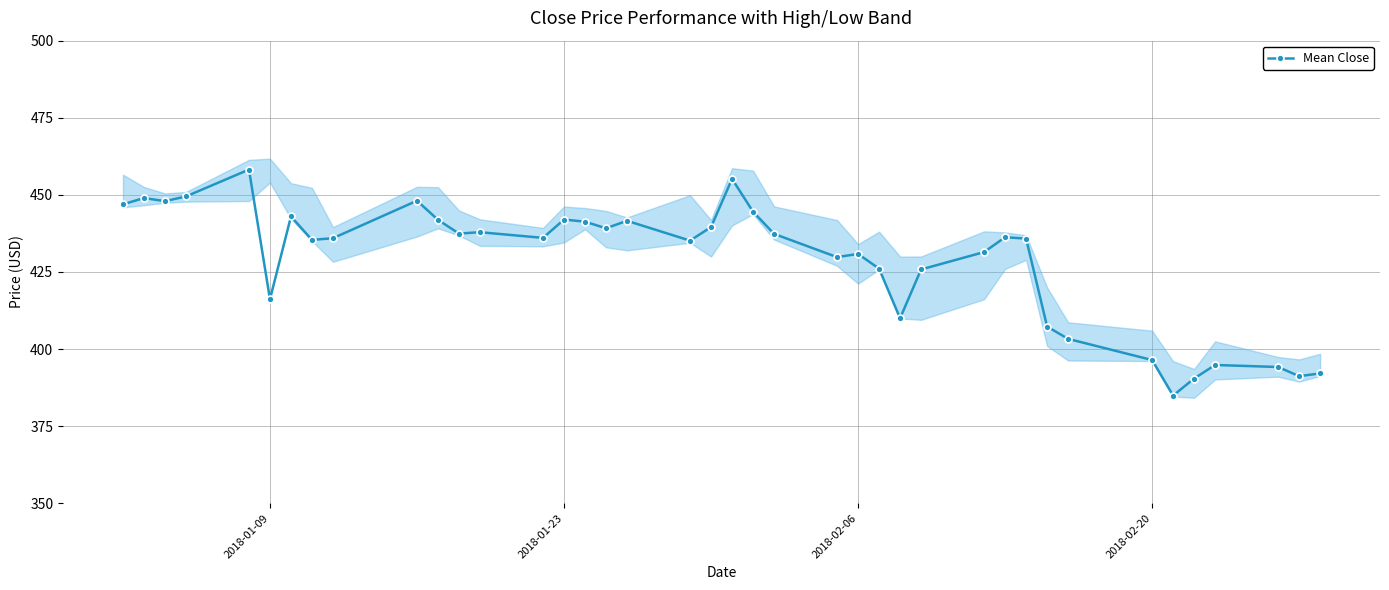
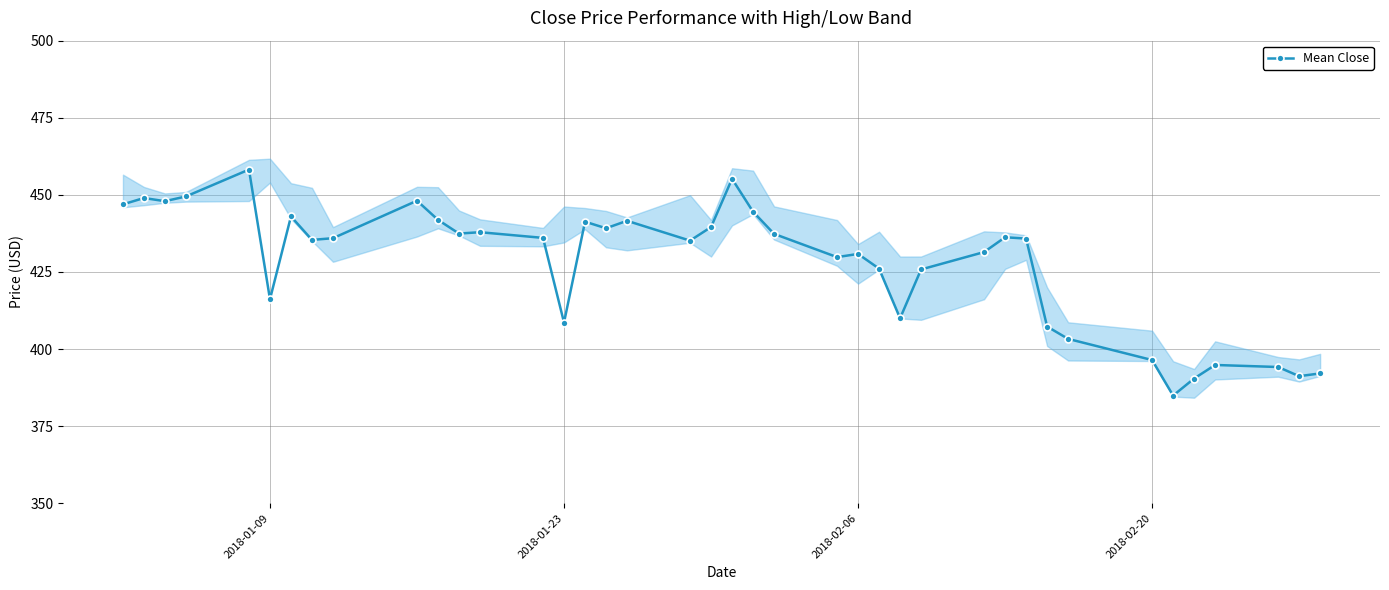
  {
    "Mean Close": {
      "2018-01-09": 416,
-     "2018-01-23": 442,
+     "2018-01-23": 409,
      "2018-02-06": 431,
      "2018-02-20": 396
    }
  }
